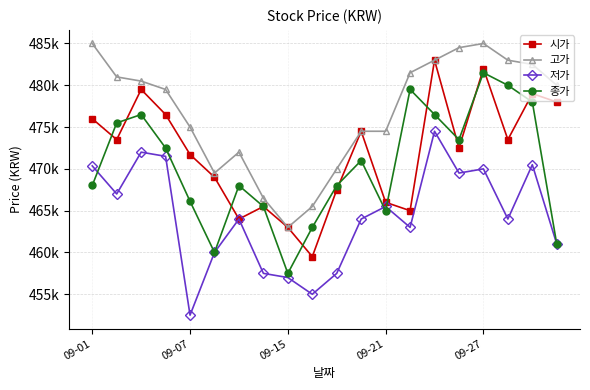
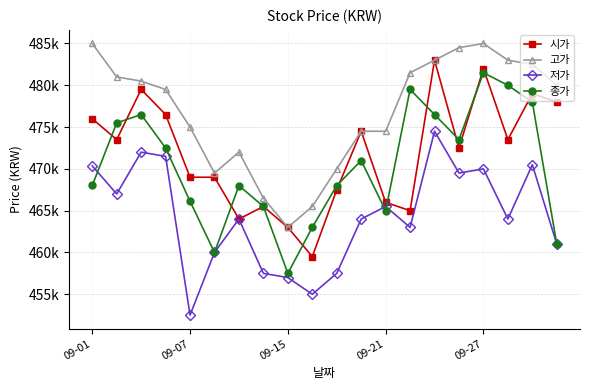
  {
    "시가": {
      "09-01": 476000,
-     "09-07": 472000,
+     "09-07": 469000,
      "09-21": 466000,
      "09-27": 482000
    },
    "고가": {
      "09-01": 485000,
      "09-07": 475000,
      "09-21": 475000,
      "09-27": 485000
    },
    "저가": {
      "09-01": 470000,
      "09-07": 453000,
      "09-15": 457000,
      "09-21": 466000,
      "09-27": 470000
    },
    "종가": {
      "09-01": 468000,
      "09-07": 466000,
      "09-15": 458000,
      "09-21": 465000,
      "09-27": 482000
    }
  }
